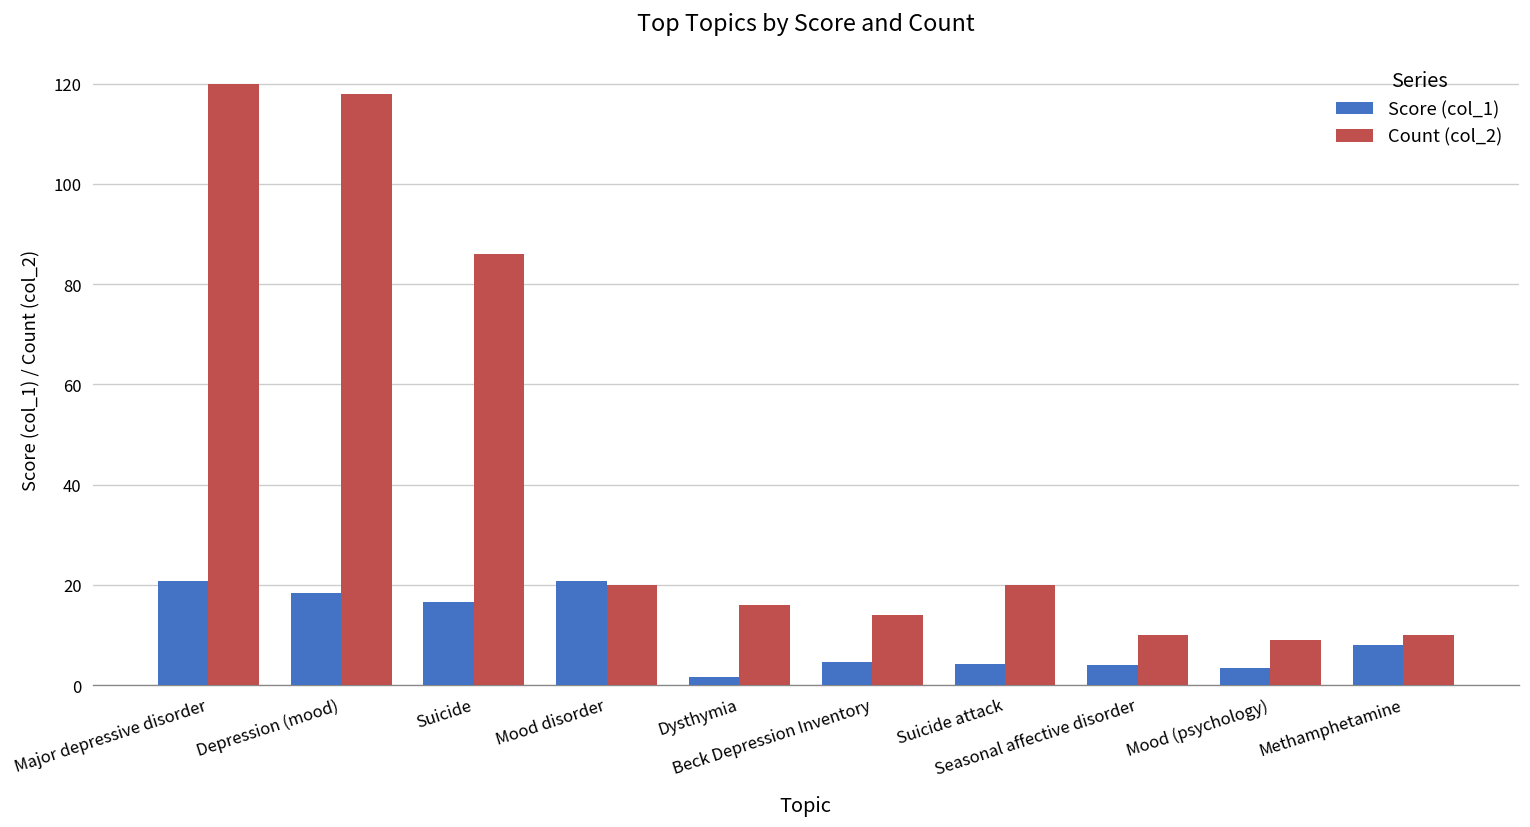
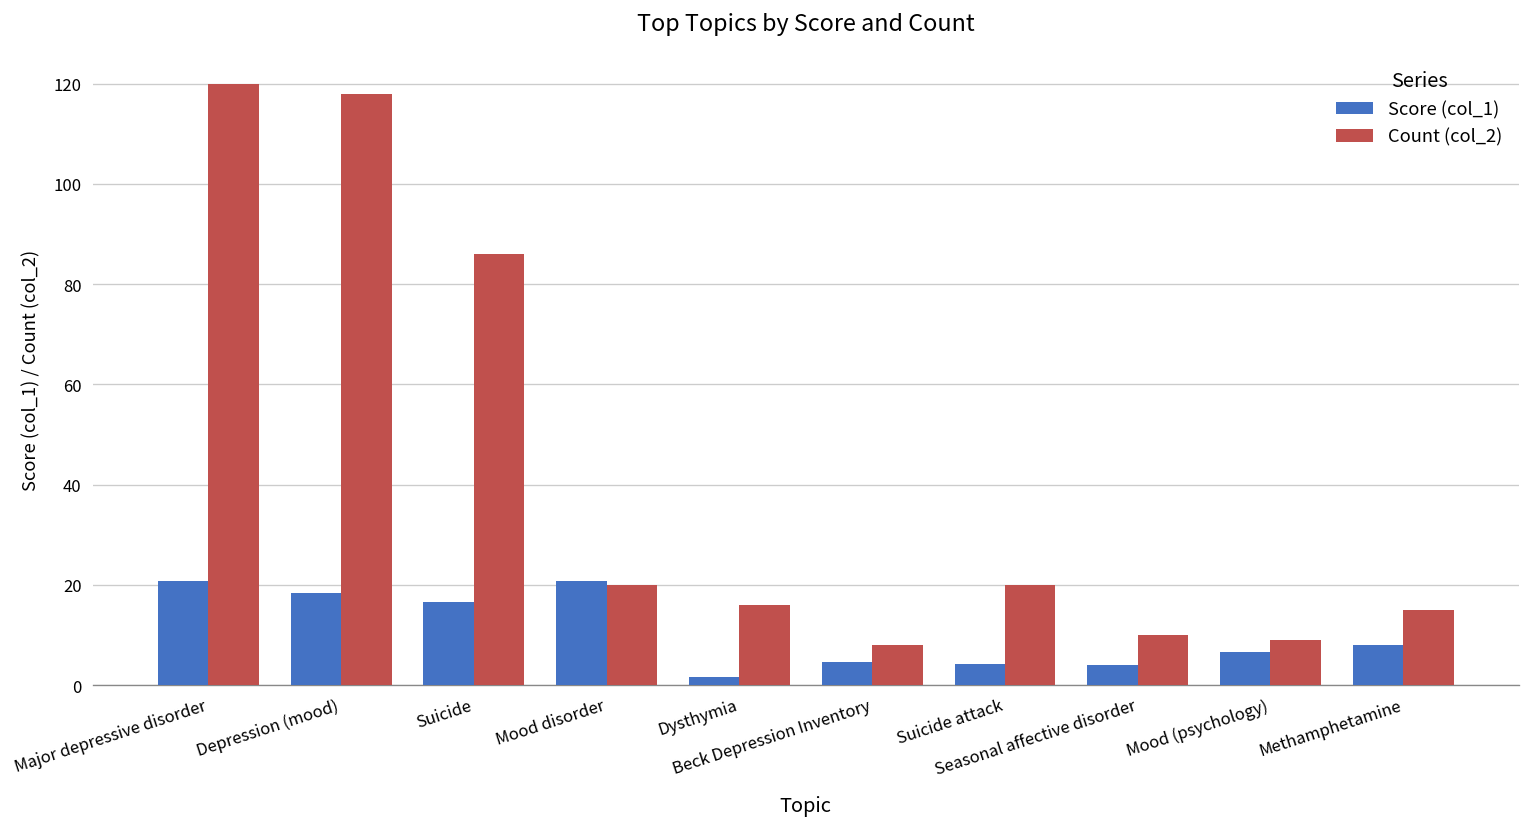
  {
    "Score (col_1)": {
      "Major depressive disorder": 21,
      "Depression (mood)": 18,
      "Suicide": 17,
      "Mood disorder": 21,
      "Dysthymia": 2,
      "Beck Depression Inventory": 5,
      "Suicide attack": 4,
      "Seasonal affective disorder": 4,
-     "Mood (psychology)": 3,
+     "Mood (psychology)": 7,
      "Methamphetamine": 8
    },
    "Count (col_2)": {
      "Major depressive disorder": 120,
      "Depression (mood)": 118,
      "Suicide": 86,
      "Mood disorder": 20,
      "Dysthymia": 16,
-     "Beck Depression Inventory": 14,
+     "Beck Depression Inventory": 8,
      "Suicide attack": 20,
      "Seasonal affective disorder": 10,
      "Mood (psychology)": 9,
-     "Methamphetamine": 10
+     "Methamphetamine": 15
    }
  }
